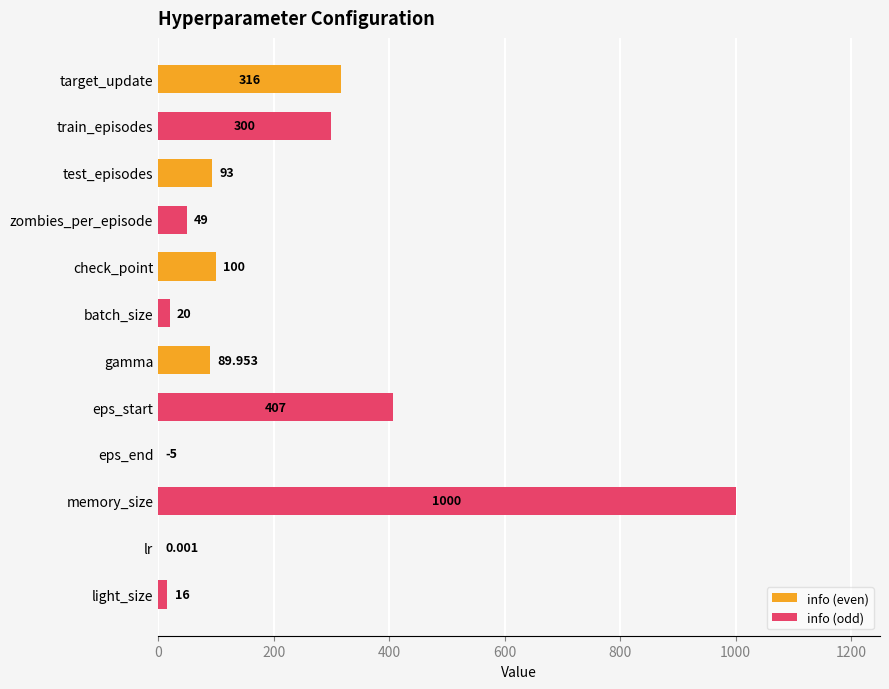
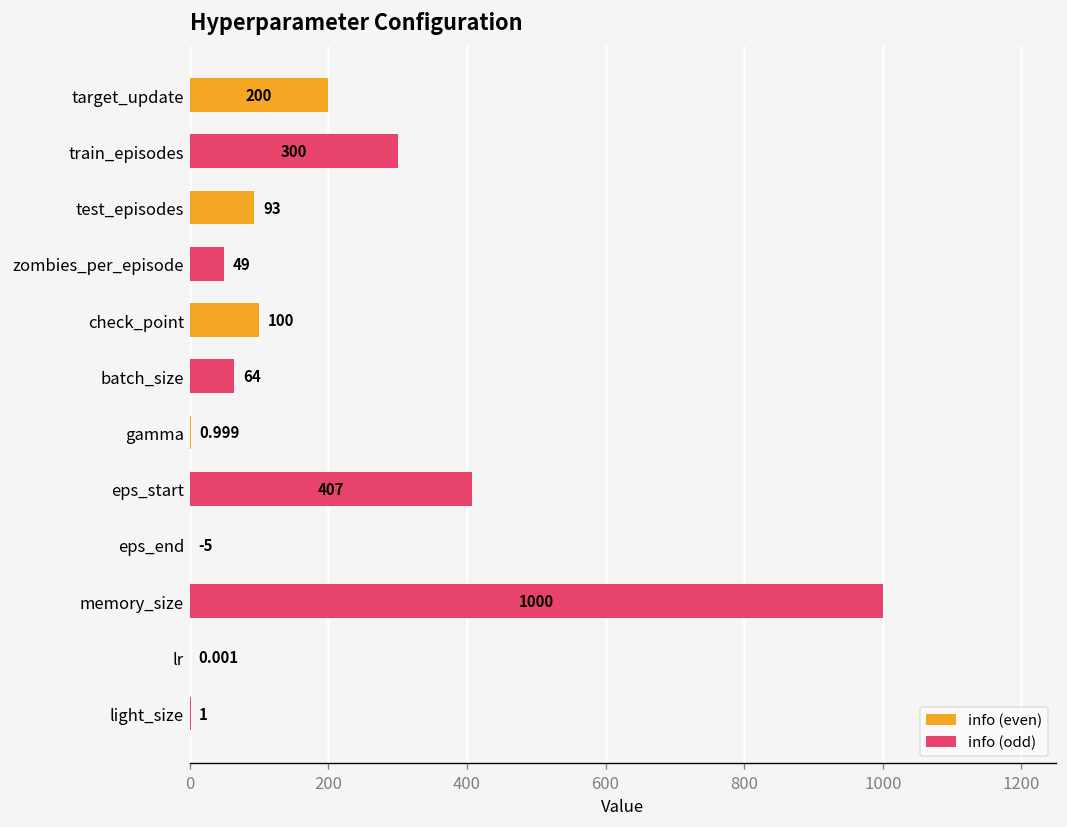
  {
    "info (even)": {
-     "target_update": 316,
+     "target_update": 200,
      "test_episodes": 93,
      "check_point": 100,
-     "gamma": 89.953,
+     "gamma": 0.999,
      "lr": 0.001
    },
    "info (odd)": {
      "train_episodes": 300,
      "zombies_per_episode": 49,
-     "batch_size": 20,
+     "batch_size": 64,
      "eps_start": 407,
      "memory_size": 1000,
-     "light_size": 16
+     "light_size": 1
    }
  }
